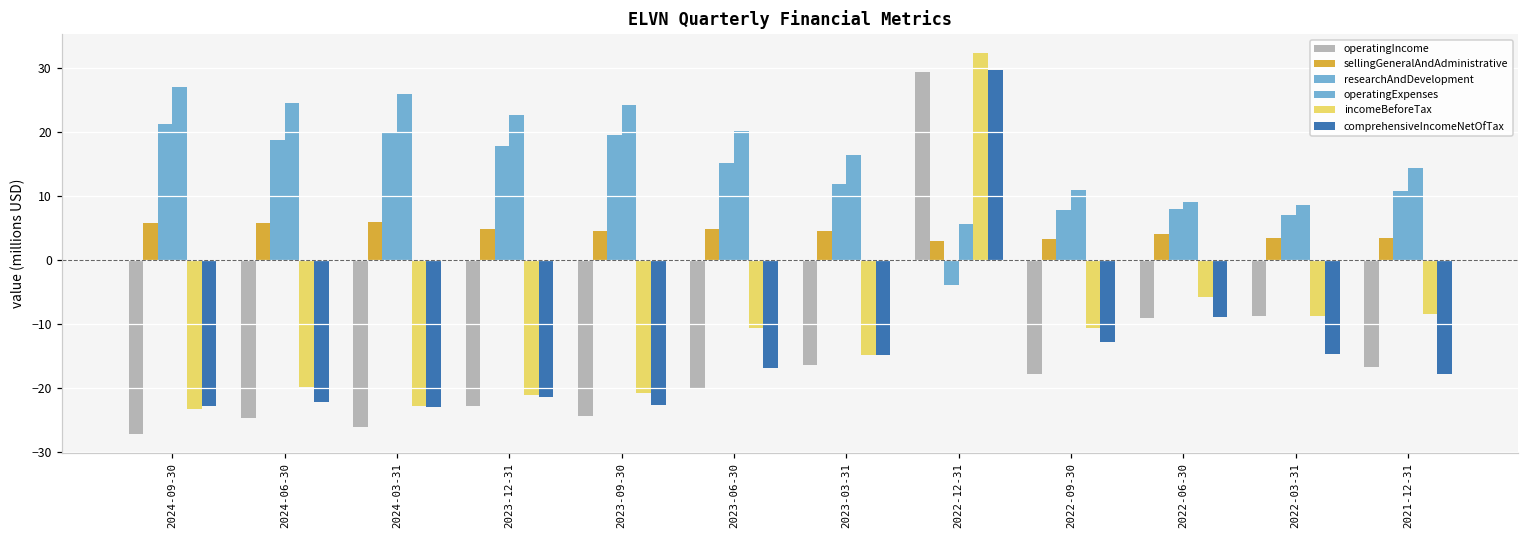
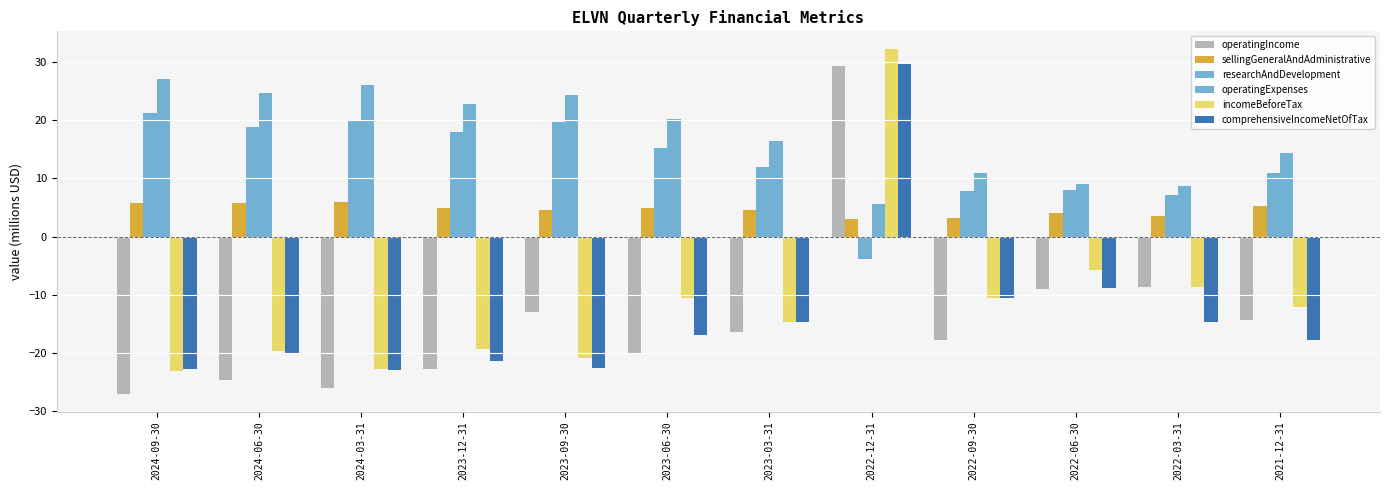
  {
    "operatingIncome": {
      "2024-09-30": -27,
      "2024-06-30": -25,
      "2024-03-31": -26,
      "2023-12-31": -23,
-     "2023-09-30": -24,
+     "2023-09-30": -13,
      "2023-06-30": -20,
      "2023-03-31": -16,
      "2022-12-31": 29,
      "2022-09-30": -18,
      "2022-06-30": -9,
      "2022-03-31": -9,
-     "2021-12-31": -17
+     "2021-12-31": -14
    },
    "sellingGeneralAndAdministrative": {
      "2024-09-30": 6,
      "2024-06-30": 6,
      "2024-03-31": 6,
      "2023-12-31": 5,
      "2023-09-30": 5,
      "2023-06-30": 5,
      "2023-03-31": 5,
      "2022-12-31": 3,
      "2022-09-30": 3,
      "2022-06-30": 4,
      "2022-03-31": 3,
-     "2021-12-31": 3
+     "2021-12-31": 5
    },
    "incomeBeforeTax": {
      "2024-09-30": -23,
      "2024-06-30": -20,
      "2024-03-31": -23,
-     "2023-12-31": -21,
+     "2023-12-31": -19,
      "2023-09-30": -21,
      "2023-06-30": -11,
      "2023-03-31": -15,
      "2022-12-31": 32,
      "2022-09-30": -11,
      "2022-06-30": -6,
      "2022-03-31": -9,
-     "2021-12-31": -8
+     "2021-12-31": -12
    },
    "comprehensiveIncomeNetOfTax": {
      "2024-09-30": -23,
-     "2024-06-30": -22,
+     "2024-06-30": -20,
      "2024-03-31": -23,
      "2023-12-31": -21,
      "2023-09-30": -23,
      "2023-06-30": -17,
      "2023-03-31": -15,
      "2022-12-31": 30,
-     "2022-09-30": -13,
+     "2022-09-30": -11,
      "2022-06-30": -9,
      "2022-03-31": -15,
      "2021-12-31": -18
    }
  }
